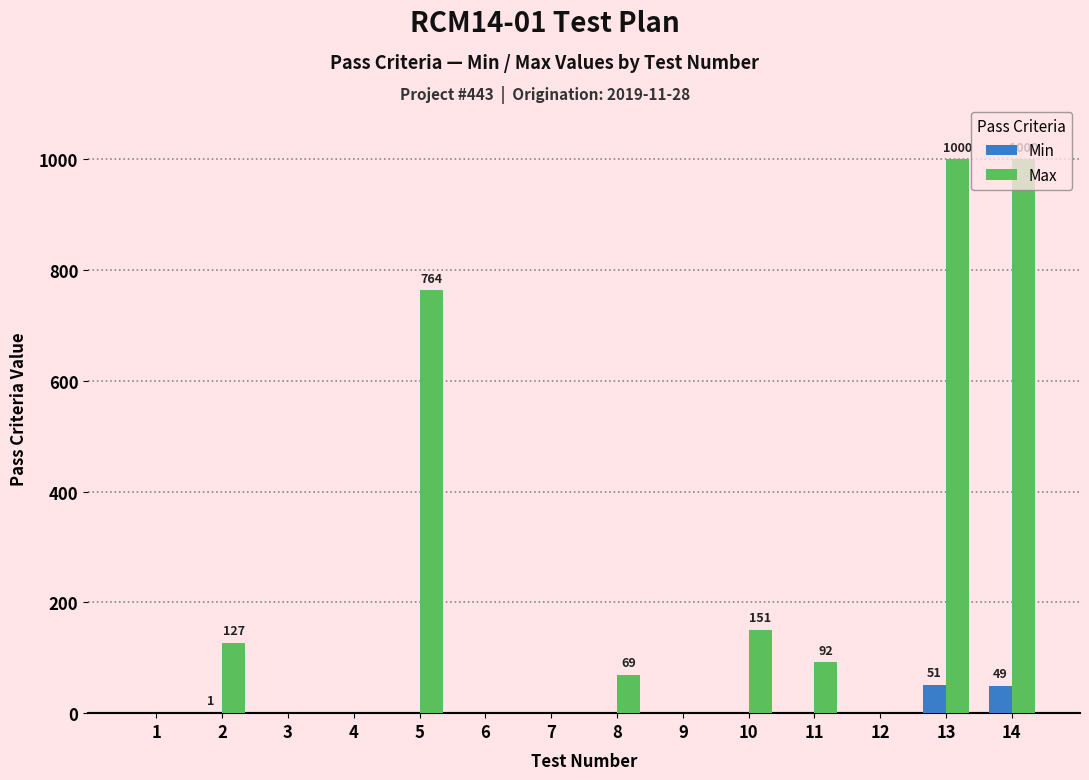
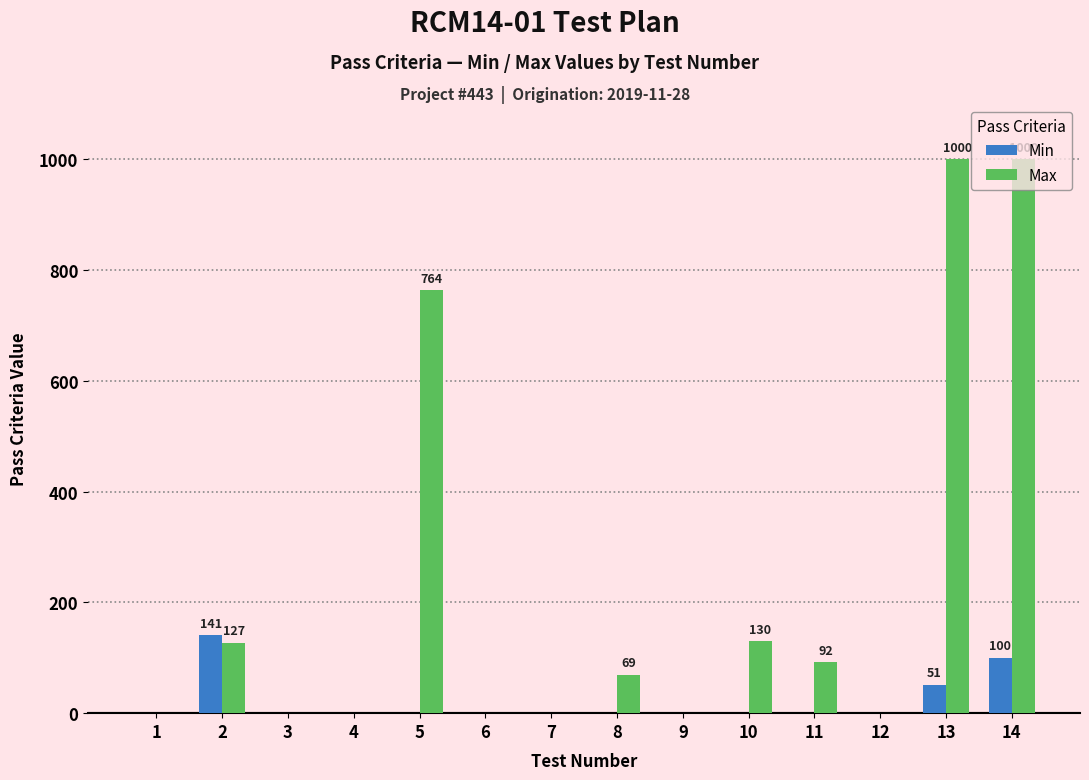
  {
    "Min": {
-     "2": 1,
+     "2": 141,
      "13": 51,
-     "14": 49
+     "14": 100
    },
    "Max": {
      "2": 127,
      "5": 764,
      "8": 69,
-     "10": 151,
+     "10": 130,
      "11": 92
    }
  }
